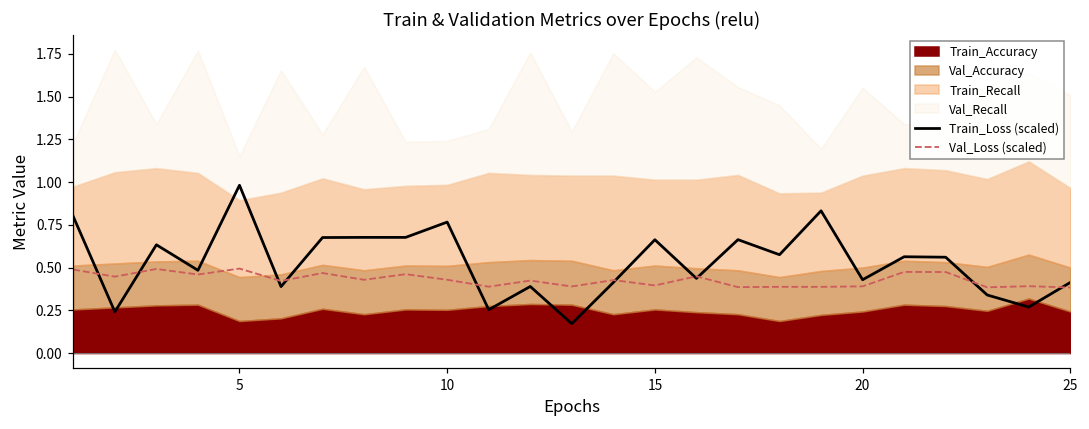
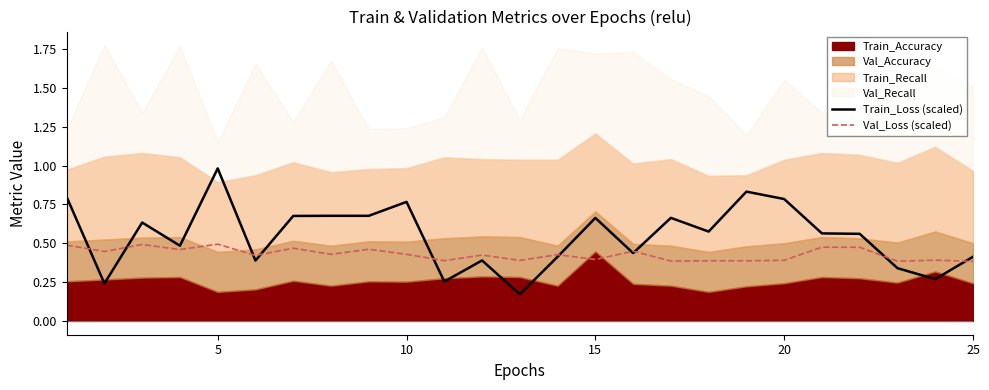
  {
    "Train_Loss (scaled)": {
      "5": 0.98,
      "10": 0.77,
      "15": 0.66,
-     "20": 0.43,
+     "20": 0.78,
      "25": 0.41
    },
    "Train_Accuracy": {
      "5": 0.19,
      "10": 0.25,
-     "15": 0.26,
+     "15": 0.45,
      "20": 0.24,
      "25": 0.24
    },
    "Val_Recall": {
      "5": 0.26,
      "10": 0.26,
      "15": 0.51,
      "20": 0.51,
      "25": 0.54
    }
  }
